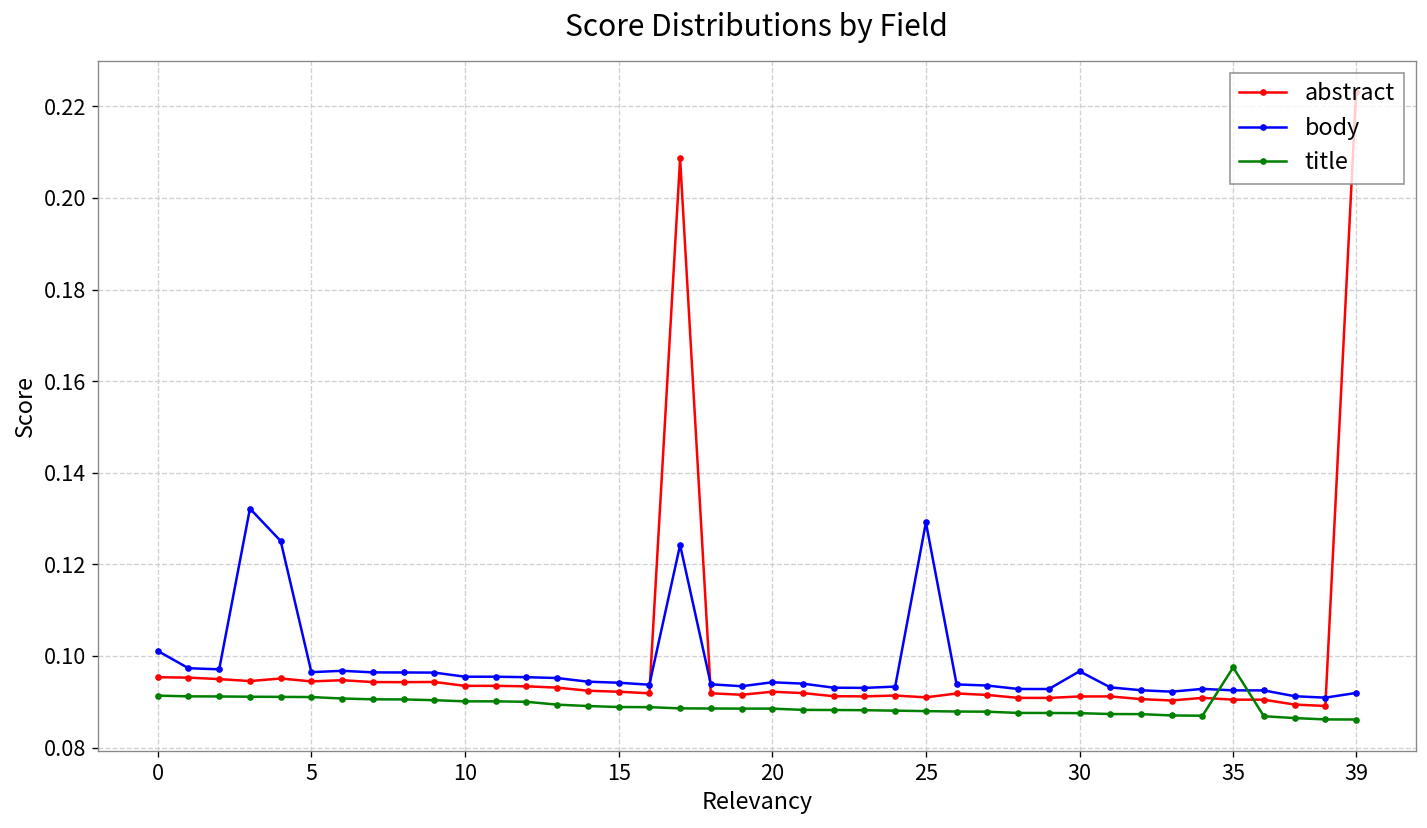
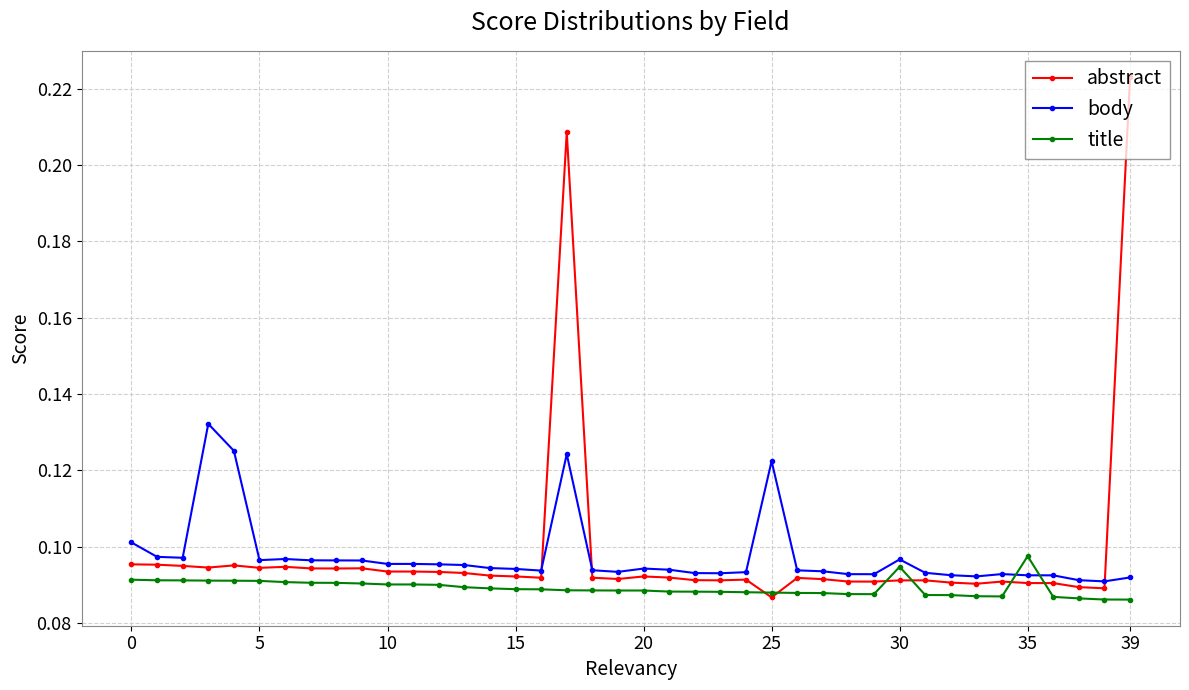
  {
    "abstract": {
      "0": 0.095,
      "5": 0.094,
      "10": 0.093,
      "15": 0.092,
      "20": 0.092,
-     "25": 0.091,
+     "25": 0.087,
      "30": 0.091,
      "35": 0.090
    },
    "body": {
      "0": 0.101,
      "5": 0.096,
      "10": 0.095,
      "15": 0.094,
      "20": 0.094,
-     "25": 0.129,
+     "25": 0.122,
      "30": 0.097,
      "35": 0.092,
      "39": 0.092
    },
    "title": {
      "0": 0.091,
      "5": 0.091,
      "10": 0.090,
      "15": 0.089,
      "20": 0.088,
      "25": 0.088,
-     "30": 0.088,
+     "30": 0.095,
      "35": 0.097,
      "39": 0.086
    }
  }
